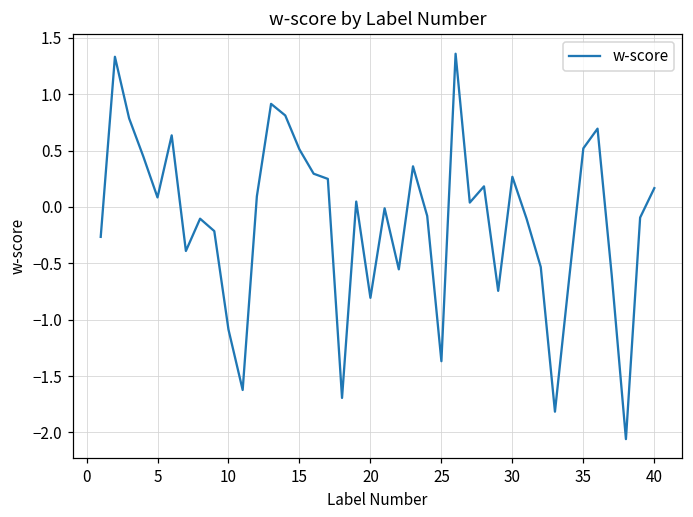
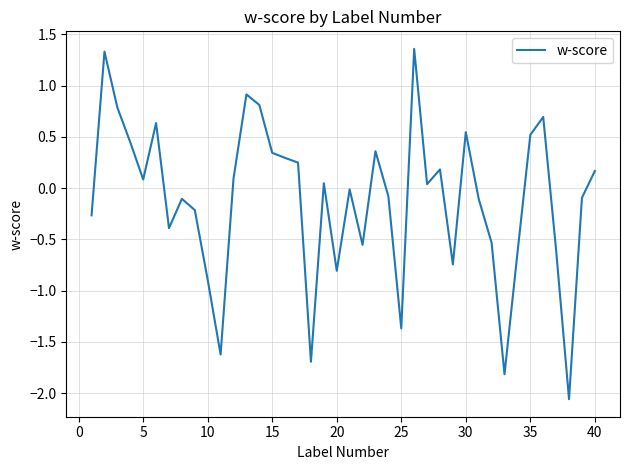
  {
    "5": 0.08,
-   "10": -1.09,
-   "15": 0.51,
+   "10": -0.89,
+   "15": 0.34,
    "20": -0.81,
    "25": -1.37,
-   "30": 0.27,
+   "30": 0.55,
    "35": 0.52,
    "40": 0.17
  }
